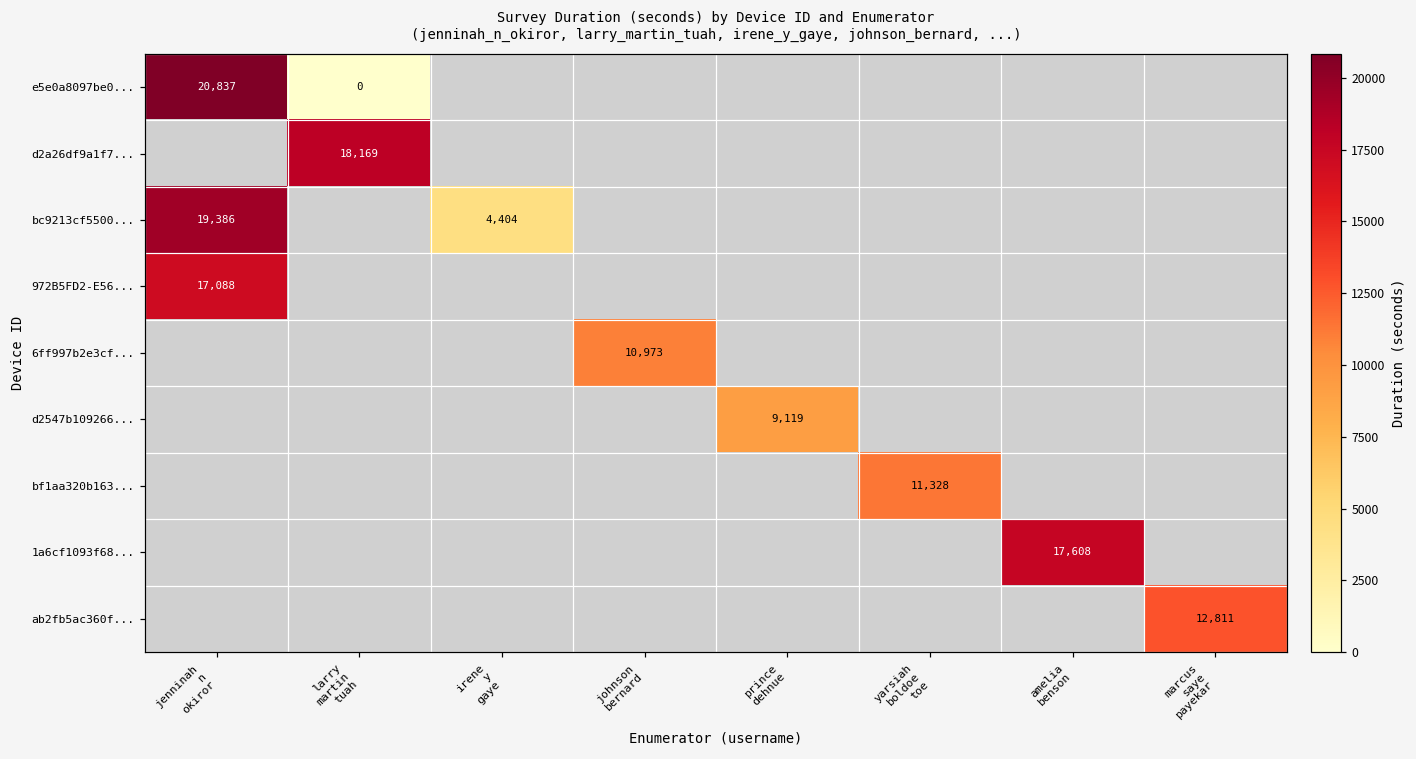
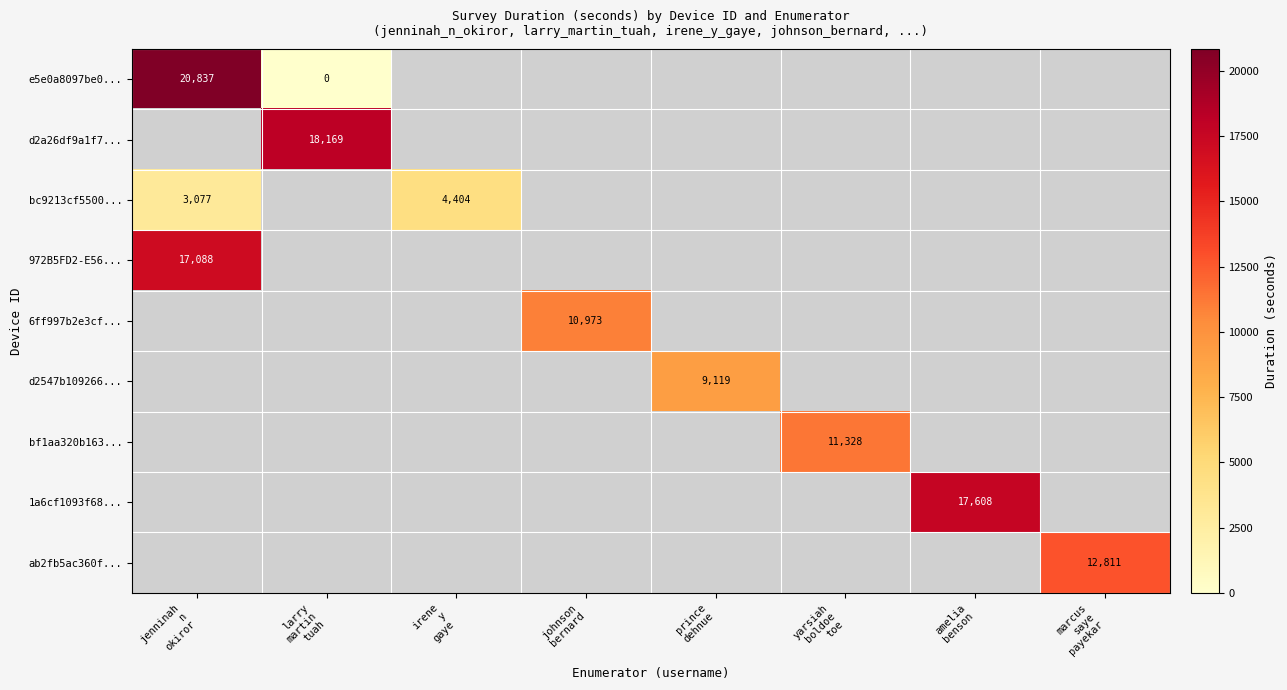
  {
    "e5e0a8097be0...": {
      "jenninah n okiror": "20,837",
      "larry martin tuah": "0"
    },
    "d2a26df9a1f7...": {
      "larry martin tuah": "18,169"
    },
    "bc9213cf5500...": {
-     "jenninah n okiror": "19,386",
+     "jenninah n okiror": "3,077",
      "irene y gaye": "4,404"
    },
    "972B5FD2-E56...": {
      "jenninah n okiror": "17,088"
    },
    "6ff997b2e3cf...": {
      "johnson bernard": "10,973"
    },
    "d2547b109266...": {
      "prince dehnue": "9,119"
    },
    "bf1aa320b163...": {
      "yarsiah boldoe toe": "11,328"
    },
    "1a6cf1093f68...": {
      "amelia benson": "17,608"
    },
    "ab2fb5ac360f...": {
      "marcus saye payekar": "12,811"
    }
  }
